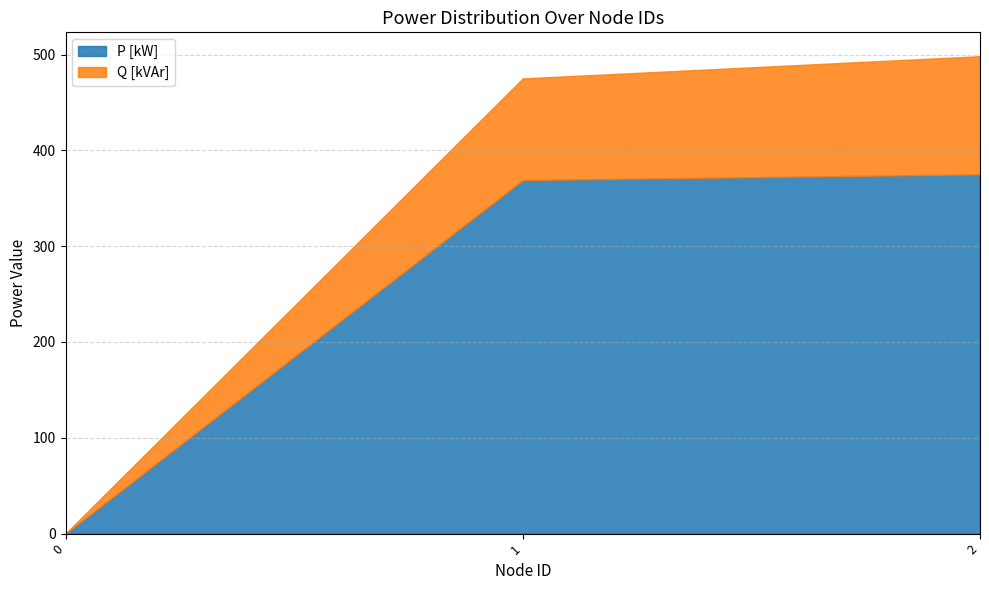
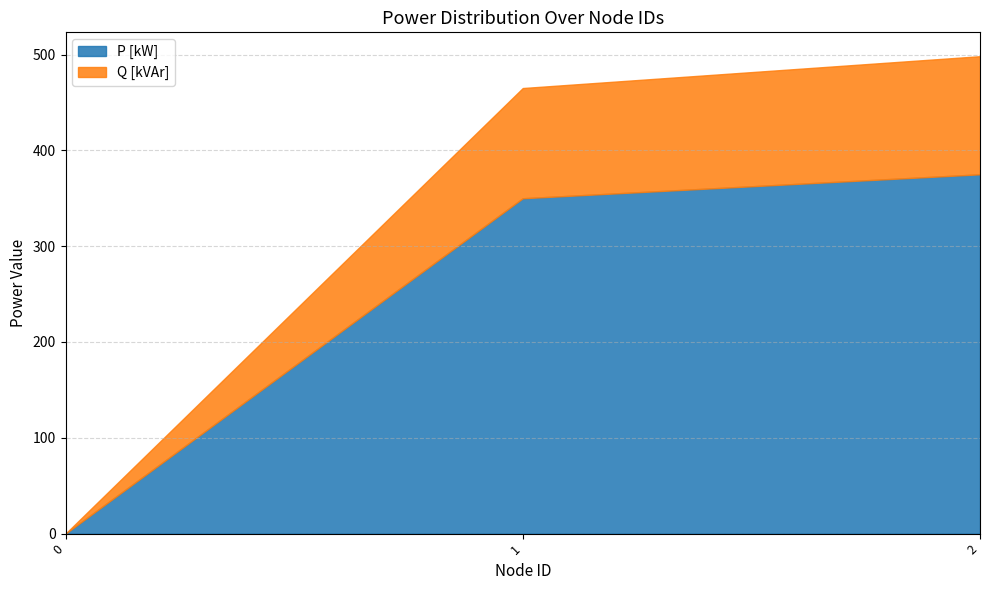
  {
    "P [kW]": {
-     "1": 370,
+     "1": 350,
      "2": 380
    },
    "Q [kVAr]": {
-     "1": 110,
+     "1": 120,
      "2": 120
    }
  }
